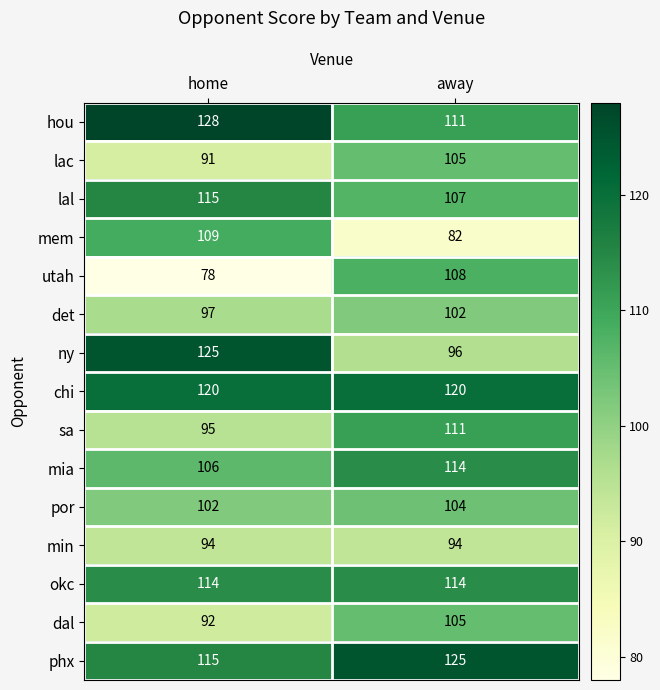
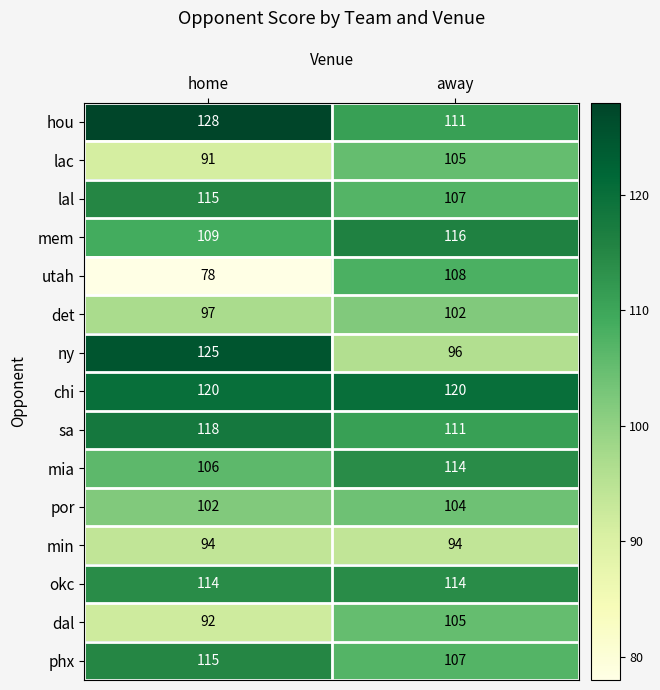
  {
    "hou": {
      "home": 128,
      "away": 111
    },
    "lac": {
      "home": 91,
      "away": 105
    },
    "lal": {
      "home": 115,
      "away": 107
    },
    "mem": {
      "home": 109,
-     "away": 82
+     "away": 116
    },
    "utah": {
      "home": 78,
      "away": 108
    },
    "det": {
      "home": 97,
      "away": 102
    },
    "ny": {
      "home": 125,
      "away": 96
    },
    "chi": {
      "home": 120,
      "away": 120
    },
    "sa": {
-     "home": 95,
+     "home": 118,
      "away": 111
    },
    "mia": {
      "home": 106,
      "away": 114
    },
    "por": {
      "home": 102,
      "away": 104
    },
    "min": {
      "home": 94,
      "away": 94
    },
    "okc": {
      "home": 114,
      "away": 114
    },
    "dal": {
      "home": 92,
      "away": 105
    },
    "phx": {
      "home": 115,
-     "away": 125
+     "away": 107
    }
  }
